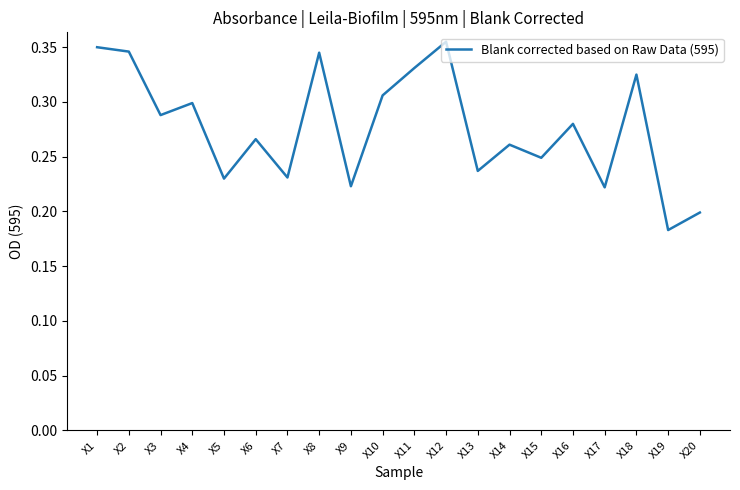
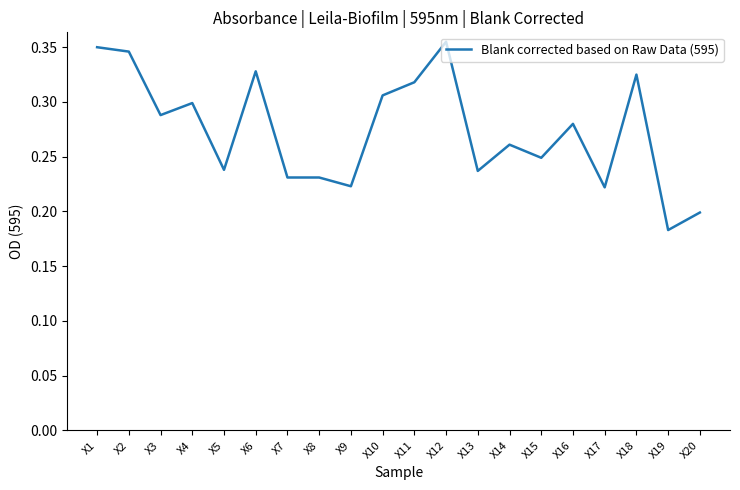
  {
    "X1": 0.350,
    "X2": 0.346,
    "X3": 0.288,
    "X4": 0.299,
-   "X5": 0.230,
-   "X6": 0.266,
+   "X5": 0.238,
+   "X6": 0.328,
    "X7": 0.231,
-   "X8": 0.345,
+   "X8": 0.231,
    "X9": 0.223,
    "X10": 0.306,
-   "X11": 0.331,
+   "X11": 0.318,
    "X13": 0.237,
    "X14": 0.261,
    "X15": 0.249,
    "X16": 0.280,
    "X17": 0.222,
    "X18": 0.325,
    "X19": 0.183,
    "X20": 0.199
  }
